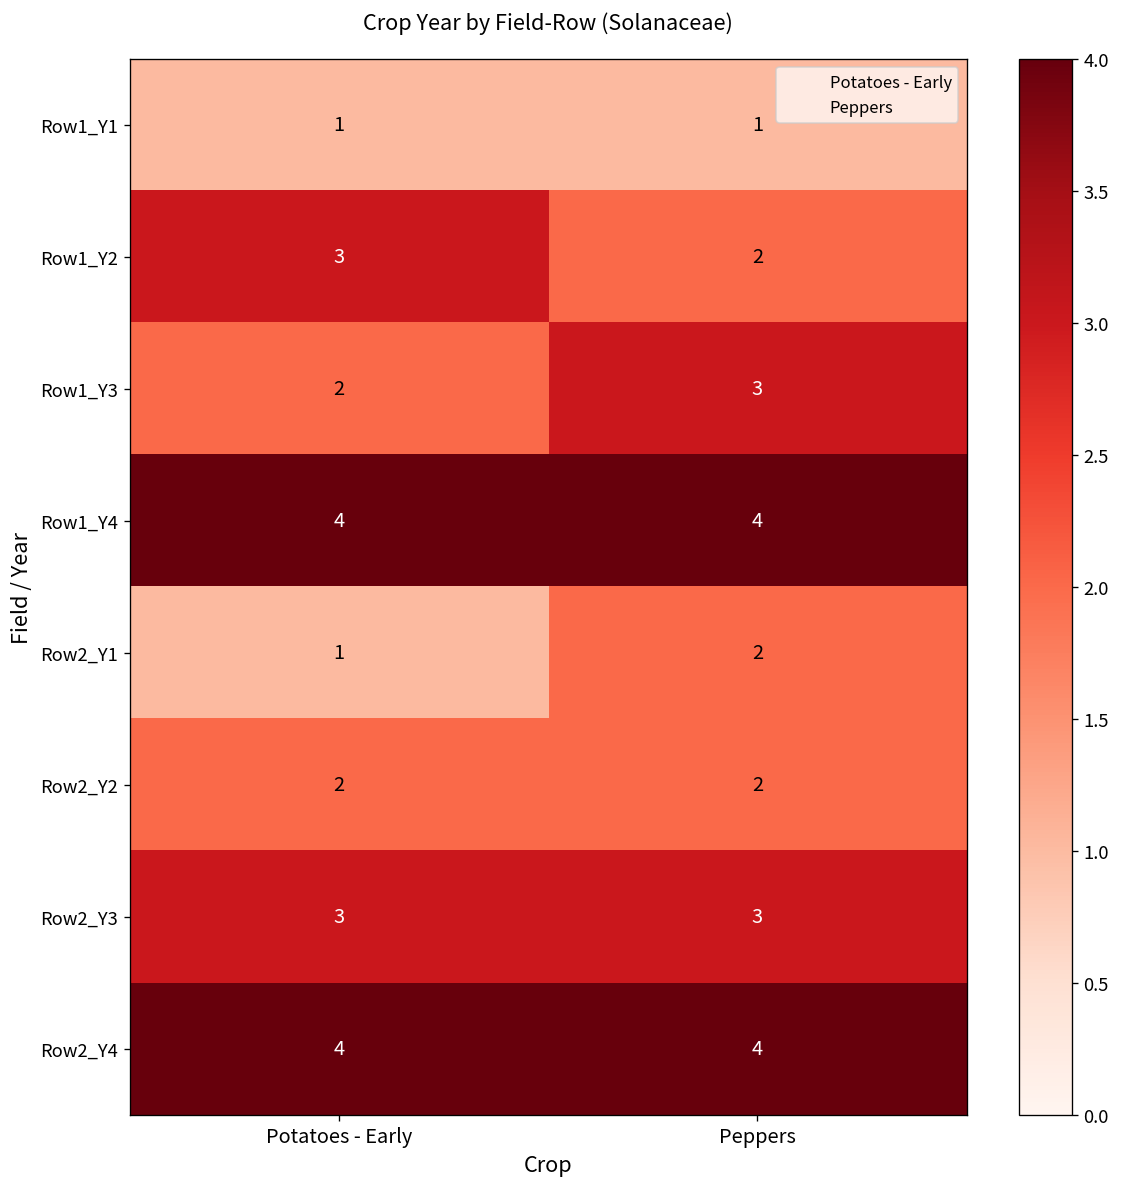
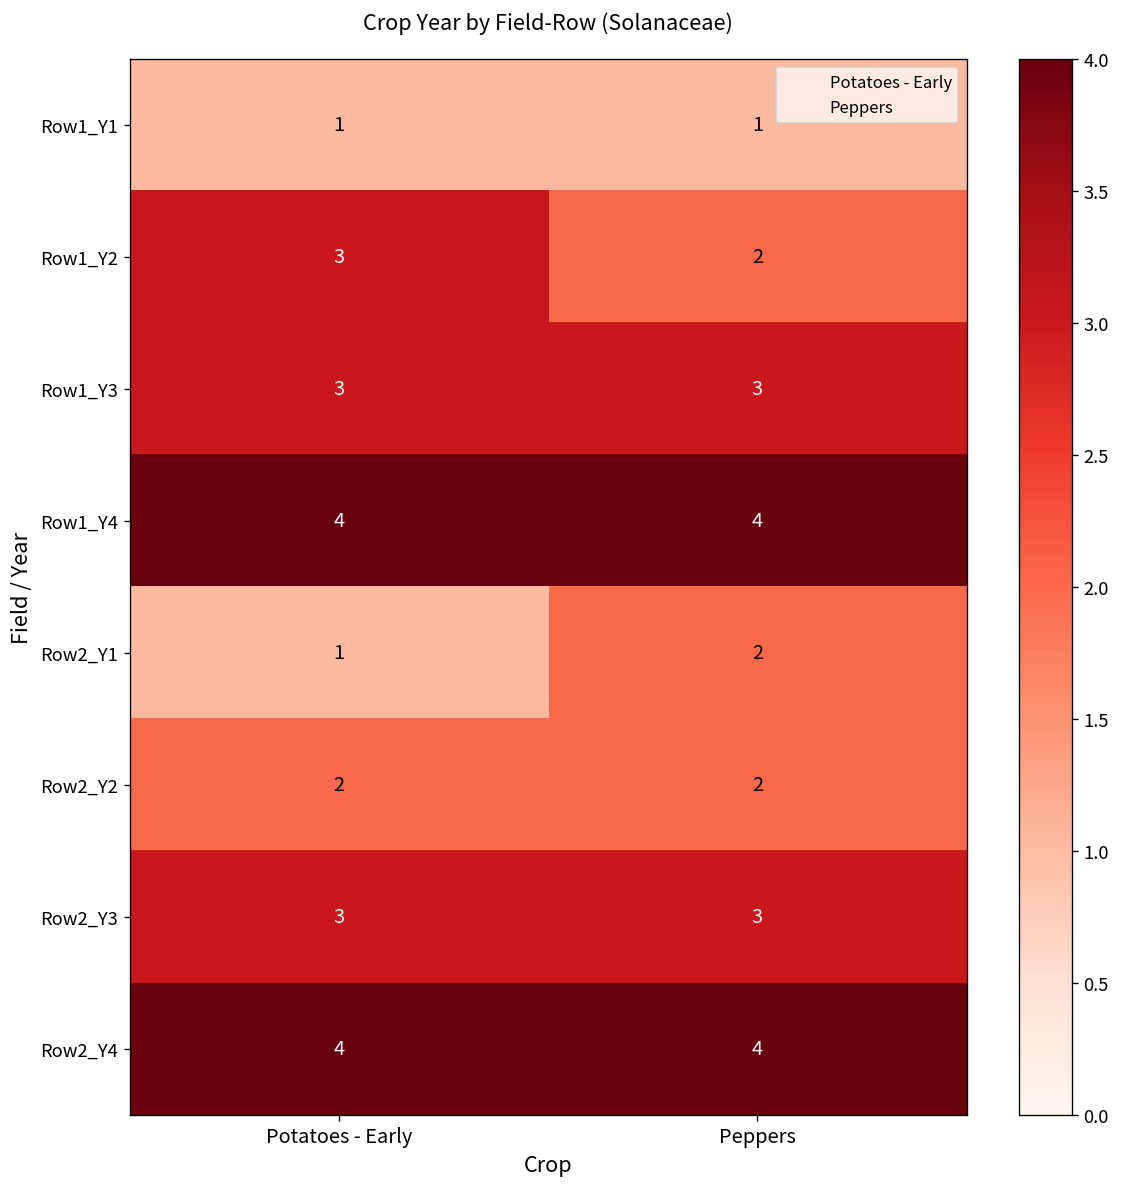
  {
    "Row1_Y1": {
      "Potatoes - Early": 1,
      "Peppers": 1
    },
    "Row1_Y2": {
      "Potatoes - Early": 3,
      "Peppers": 2
    },
    "Row1_Y3": {
-     "Potatoes - Early": 2,
+     "Potatoes - Early": 3,
      "Peppers": 3
    },
    "Row1_Y4": {
      "Potatoes - Early": 4,
      "Peppers": 4
    },
    "Row2_Y1": {
      "Potatoes - Early": 1,
      "Peppers": 2
    },
    "Row2_Y2": {
      "Potatoes - Early": 2,
      "Peppers": 2
    },
    "Row2_Y3": {
      "Potatoes - Early": 3,
      "Peppers": 3
    },
    "Row2_Y4": {
      "Potatoes - Early": 4,
      "Peppers": 4
    }
  }
